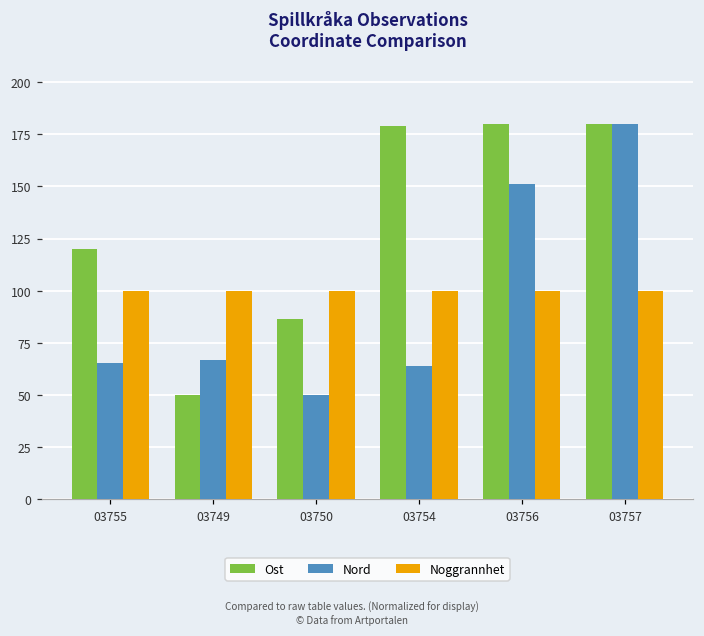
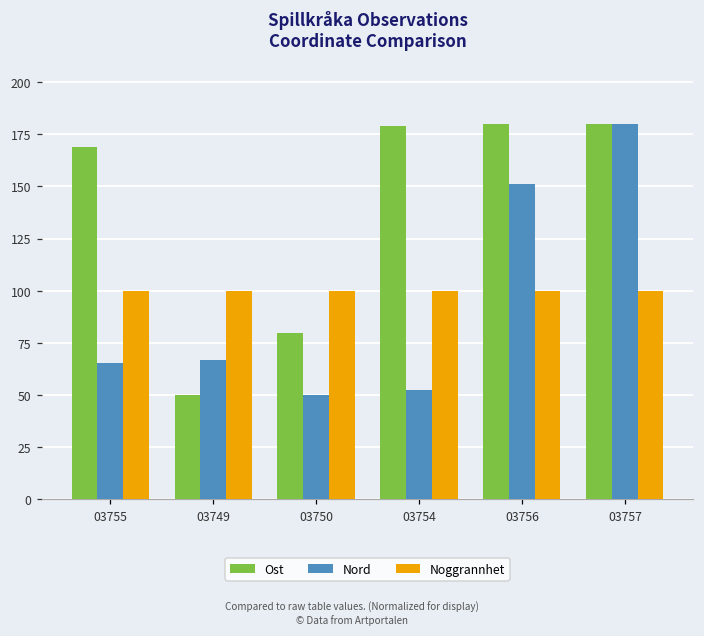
  {
    "Ost": {
-     "03755": 120,
+     "03755": 169,
      "03749": 50,
-     "03750": 87,
+     "03750": 80,
      "03754": 179,
      "03756": 180,
      "03757": 180
    },
    "Nord": {
      "03755": 65,
      "03749": 67,
      "03750": 50,
-     "03754": 64,
+     "03754": 52,
      "03756": 151,
      "03757": 180
    },
    "Noggrannhet": {
      "03755": 100,
      "03749": 100,
      "03750": 100,
      "03754": 100,
      "03756": 100,
      "03757": 100
    }
  }
